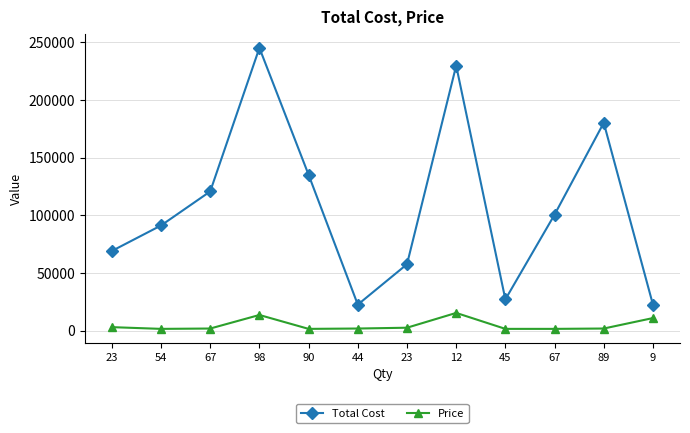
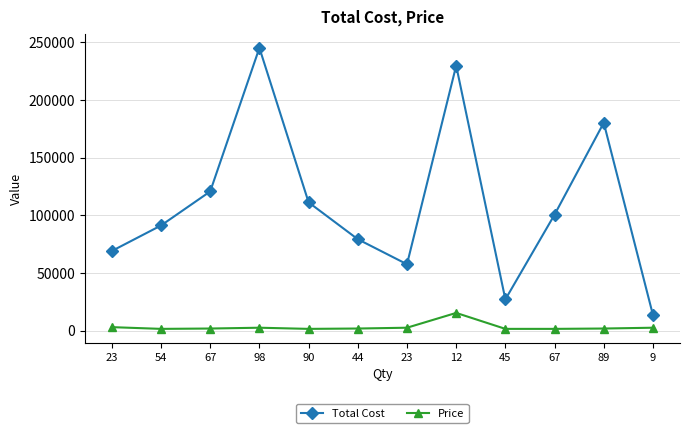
  {
    "Total Cost": {
      "54": 91000,
      "98": 245000,
-     "90": 135000,
-     "44": 23000,
+     "90": 111000,
+     "44": 79000,
      "12": 230000,
      "45": 27000,
      "89": 180000,
-     "9": 23000
+     "9": 14000
    },
    "Price": {
      "54": 2000,
-     "98": 14000,
+     "98": 3000,
      "90": 2000,
      "44": 2000,
      "12": 15000,
      "45": 2000,
      "89": 2000,
-     "9": 11000
+     "9": 3000
    }
  }
